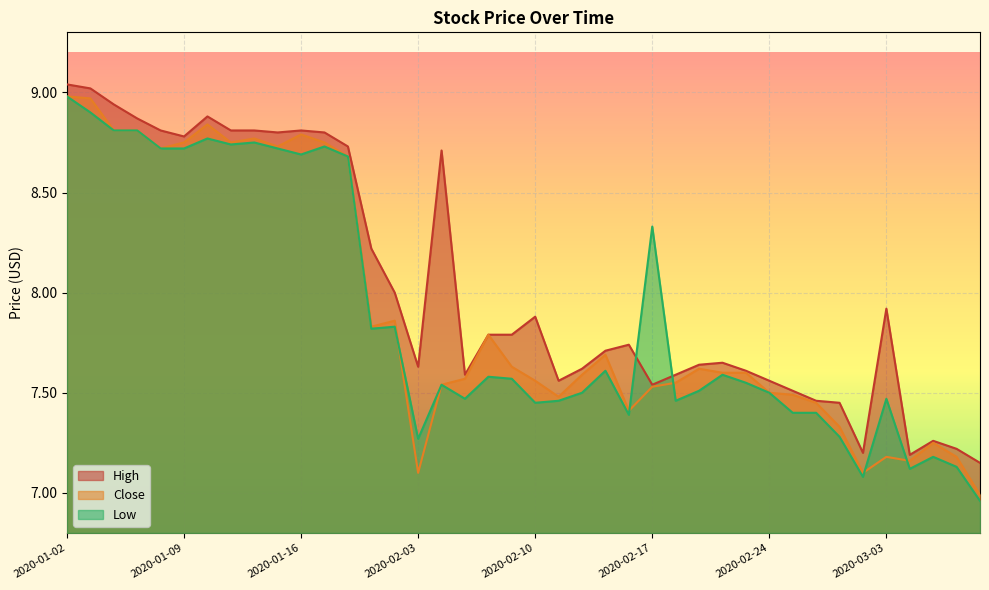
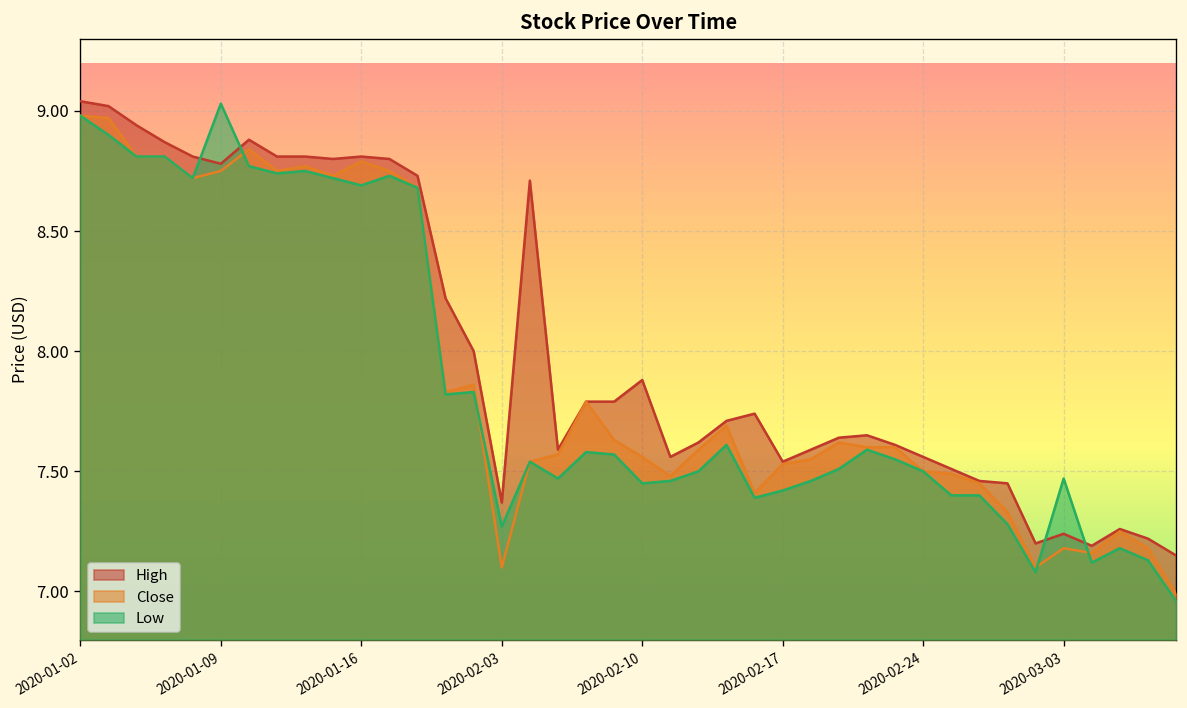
  {
    "High": {
      "2020-01-02": 9.04,
      "2020-01-09": 8.78,
      "2020-01-16": 8.81,
-     "2020-02-03": 7.63,
+     "2020-02-03": 7.37,
      "2020-02-10": 7.88,
      "2020-02-24": 7.56,
-     "2020-03-03": 7.92
+     "2020-03-03": 7.24
    },
    "Close": {
      "2020-01-09": 8.75,
      "2020-01-16": 8.79,
      "2020-02-03": 7.10,
      "2020-02-10": 7.56,
      "2020-03-03": 7.18
    },
    "Low": {
-     "2020-01-09": 8.72,
+     "2020-01-09": 9.03,
      "2020-01-16": 8.69,
      "2020-02-03": 7.27,
      "2020-02-10": 7.45,
-     "2020-02-17": 8.33,
+     "2020-02-17": 7.42,
      "2020-03-03": 7.47
    }
  }
